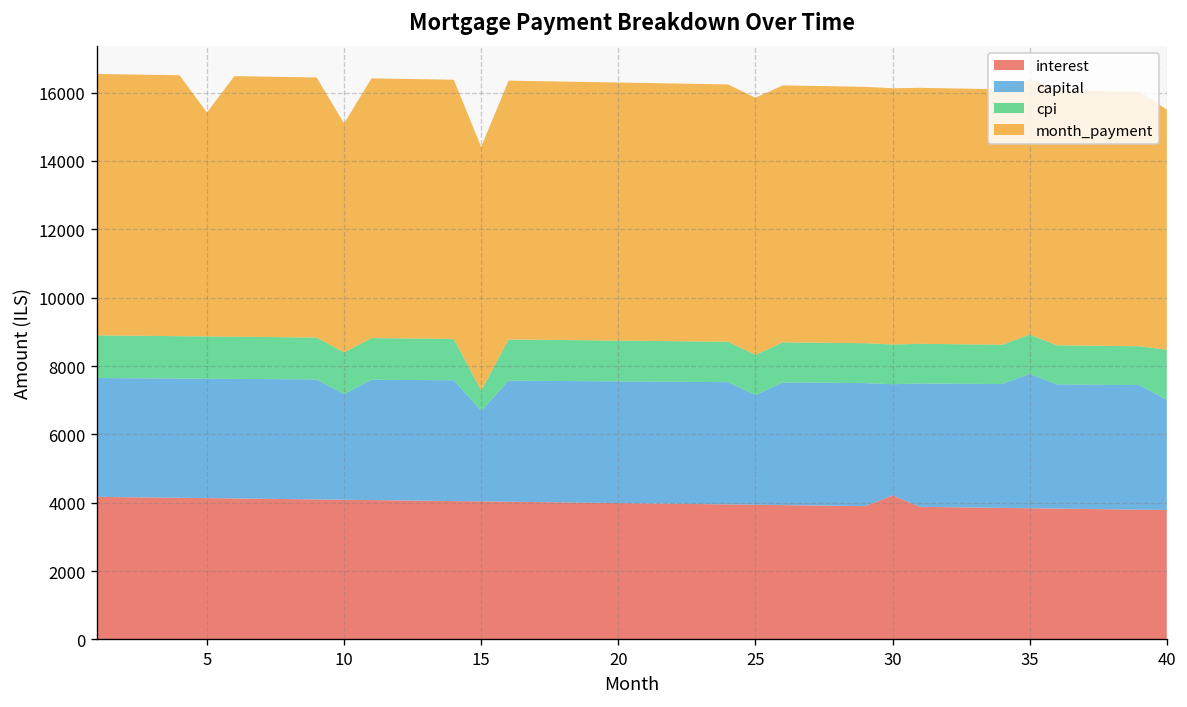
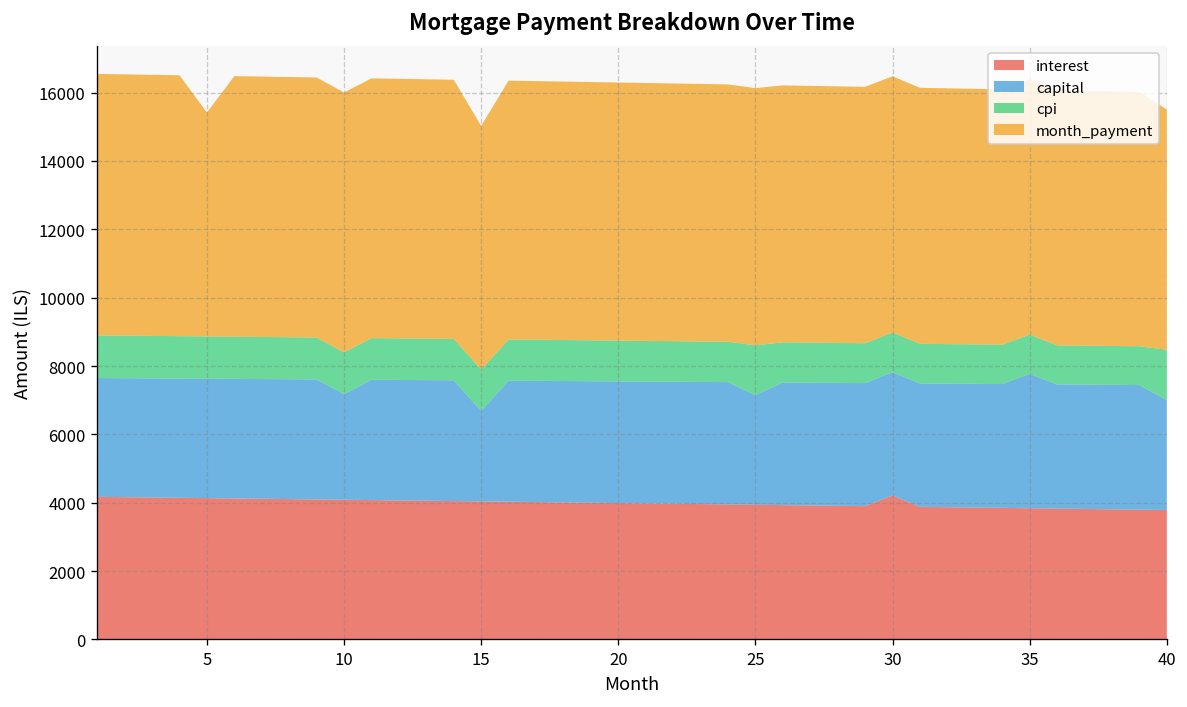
  {
    "interest": {
      "5": 4100,
      "10": 4100,
      "15": 4000,
      "20": 4000,
      "25": 3900,
      "30": 4200,
      "35": 3800,
      "40": 3800
    },
    "capital": {
      "5": 3500,
      "10": 3100,
      "15": 2600,
      "20": 3600,
      "25": 3200,
-     "30": 3300,
+     "30": 3600,
      "35": 3900,
      "40": 3200
    },
    "cpi": {
      "5": 1200,
      "10": 1200,
-     "15": 600,
+     "15": 1200,
      "20": 1200,
-     "25": 1200,
+     "25": 1500,
      "30": 1200,
      "35": 1100,
      "40": 1500
    },
    "month_payment": {
      "5": 6600,
-     "10": 6700,
+     "10": 7600,
      "15": 7100,
      "20": 7600,
      "25": 7500,
      "30": 7500,
      "40": 7000
    }
  }
